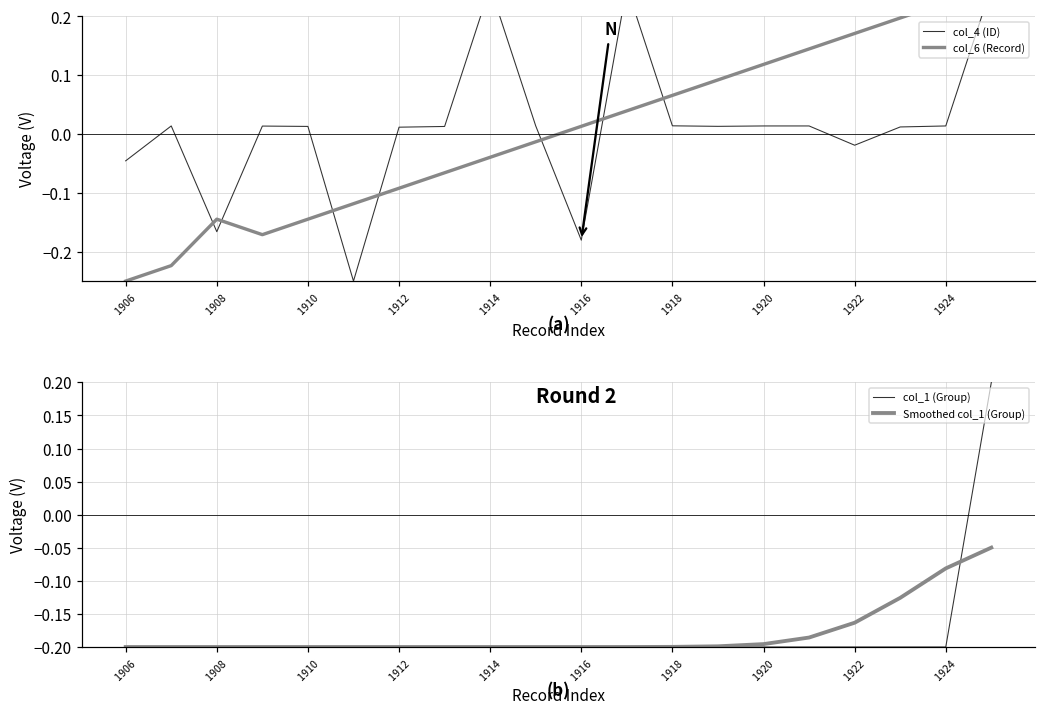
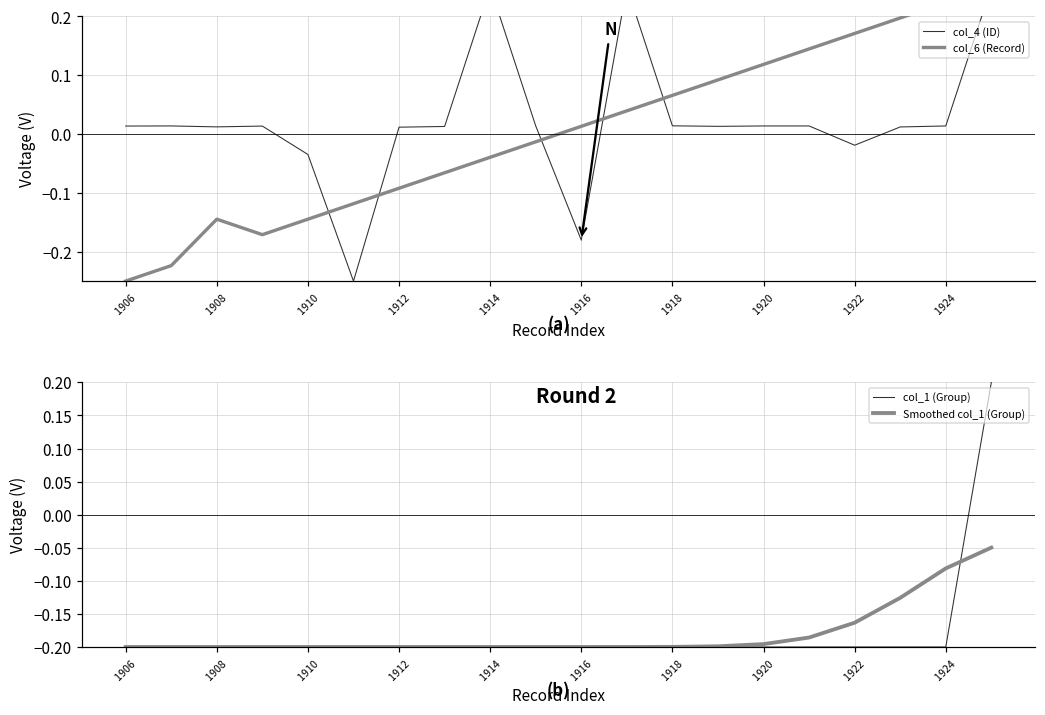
  {
    "(a)": {
      "col_4 (ID)": {
-       "1906": -0.05,
-       "1908": -0.17,
-       "1910": 0.01,
+       "1906": 0.01,
+       "1908": 0.01,
+       "1910": -0.03,
        "1912": 0.01,
        "1916": -0.18,
        "1918": 0.01,
        "1920": 0.01,
        "1922": -0.02,
        "1924": 0.01
      },
      "col_6 (Record)": {
        "1906": -0.25,
        "1908": -0.14,
        "1910": -0.14,
        "1912": -0.09,
        "1914": -0.04,
        "1916": 0.01,
        "1918": 0.07,
        "1920": 0.12,
        "1922": 0.17
      }
    },
    "(b)": {
      "col_1 (Group)": {
        "1920": -0.20,
        "1922": -0.20,
        "1924": -0.20
      },
      "Smoothed col_1 (Group)": {
        "1920": -0.20,
        "1922": -0.16,
        "1924": -0.08
      }
    }
  }
